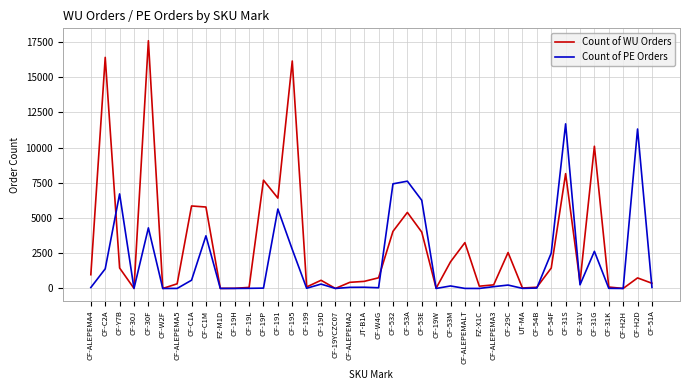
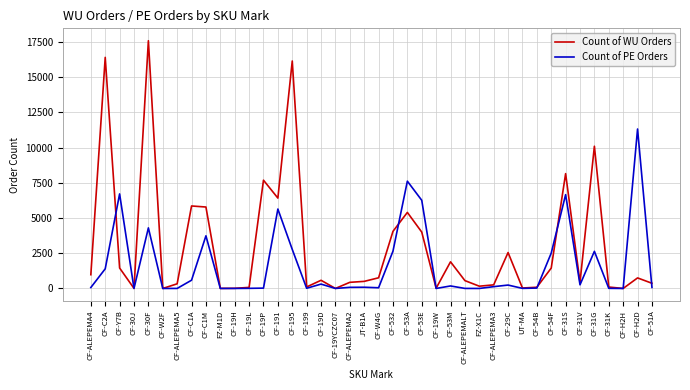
  {
    "Count of WU Orders": {
      "CF-ALEPEMA4": 1000,
      "CF-C2A": 16400,
      "CF-Y7B": 1500,
      "CF-30F": 17600,
      "CF-ALEPEMA5": 300,
      "CF-C1A": 5900,
      "CF-C1M": 5800,
      "CF-19P": 7700,
      "CF-191": 6400,
      "CF-195": 16100,
      "CF-19D": 600,
      "CF-ALEPEMA2": 400,
      "JT-B1A": 500,
      "CF-W4G": 800,
      "CF-532": 4100,
      "CF-53A": 5400,
      "CF-53E": 4000,
      "CF-53M": 1900,
-     "CF-ALEPEMALT": 3300,
+     "CF-ALEPEMALT": 600,
      "CF-29C": 2500,
      "CF-54F": 1400,
      "CF-31S": 8100,
      "CF-31G": 10100,
      "CF-H2D": 700,
      "CF-51A": 400
    },
    "Count of PE Orders": {
      "CF-ALEPEMA4": 100,
      "CF-C2A": 1400,
      "CF-Y7B": 6700,
      "CF-30F": 4300,
      "CF-ALEPEMA5": 0,
      "CF-C1A": 600,
      "CF-C1M": 3700,
      "CF-19P": 0,
      "CF-191": 5600,
      "CF-195": 2800,
      "CF-19D": 300,
      "CF-ALEPEMA2": 100,
      "JT-B1A": 100,
      "CF-W4G": 100,
-     "CF-532": 7400,
+     "CF-532": 2600,
      "CF-53A": 7600,
      "CF-53E": 6300,
      "CF-53M": 200,
      "CF-ALEPEMALT": 0,
      "CF-29C": 200,
      "CF-54F": 2500,
-     "CF-31S": 11700,
+     "CF-31S": 6700,
      "CF-31G": 2600,
      "CF-H2D": 11300,
      "CF-51A": 100
    }
  }
